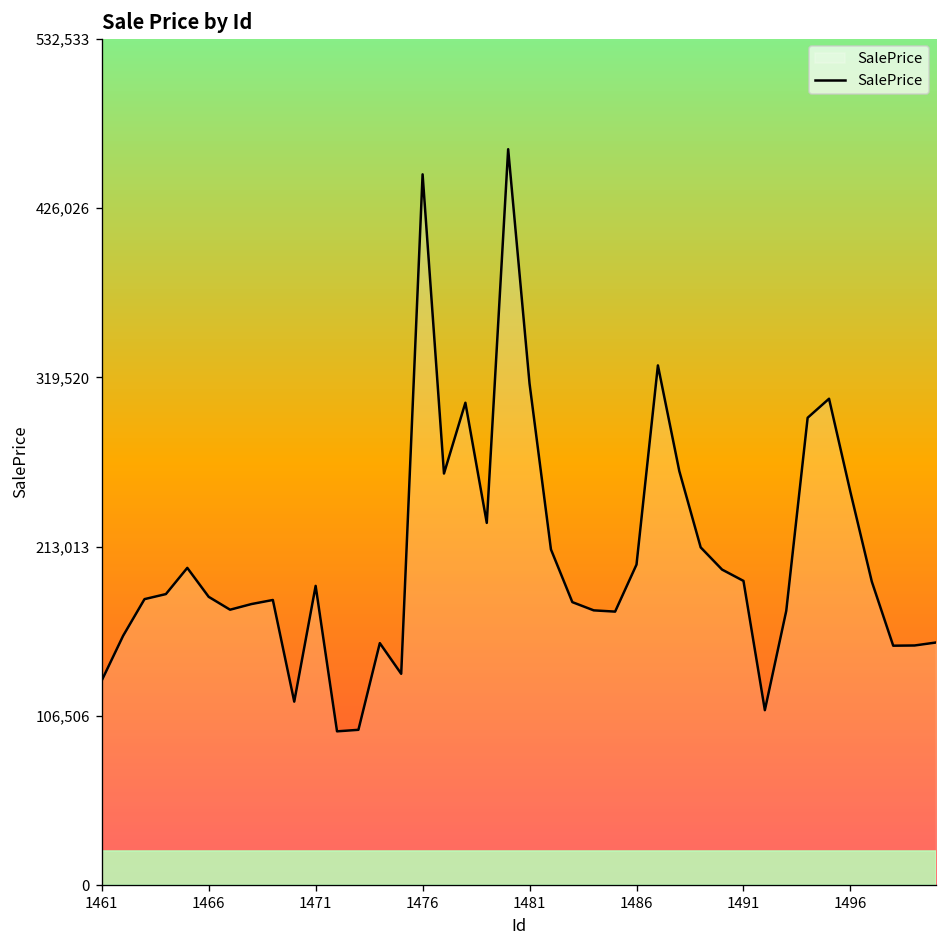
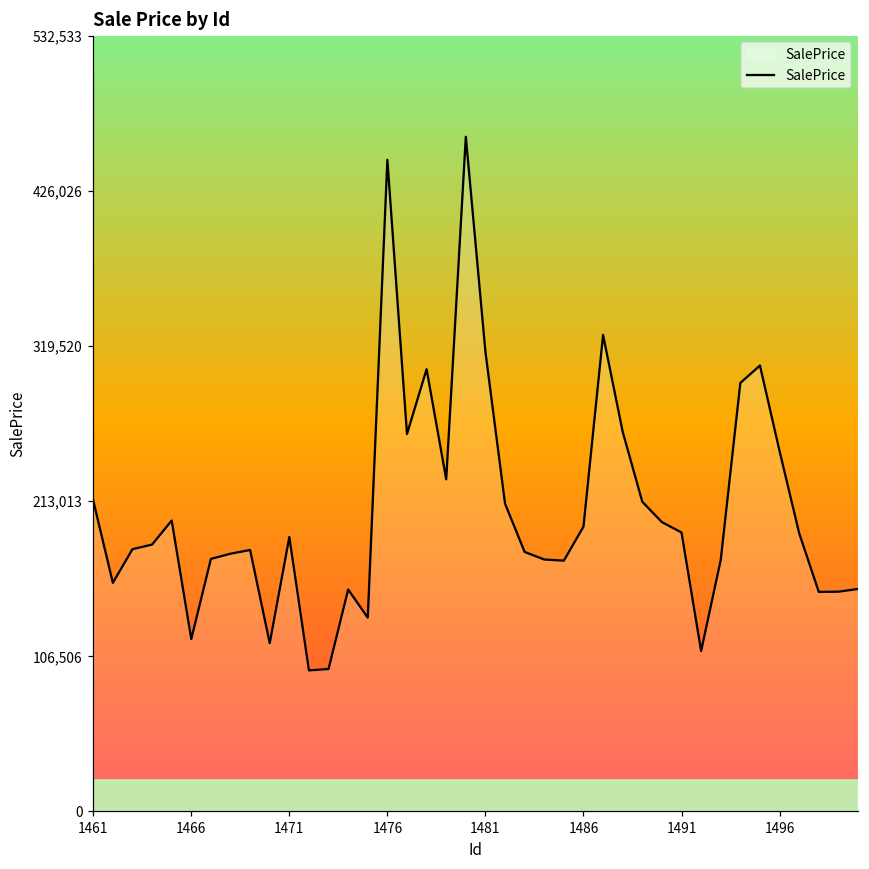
  {
-   "1461": "129,000",
-   "1466": "181,000",
+   "1461": "213,000",
+   "1466": "118,000",
    "1471": "188,000",
    "1476": "447,000",
    "1481": "316,000",
-   "1486": "202,000",
+   "1486": "195,000",
    "1491": "191,000",
    "1496": "247,000"
  }
